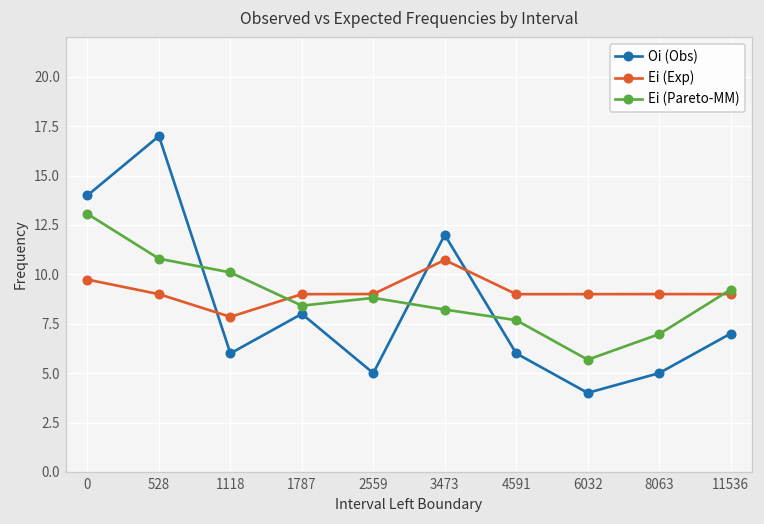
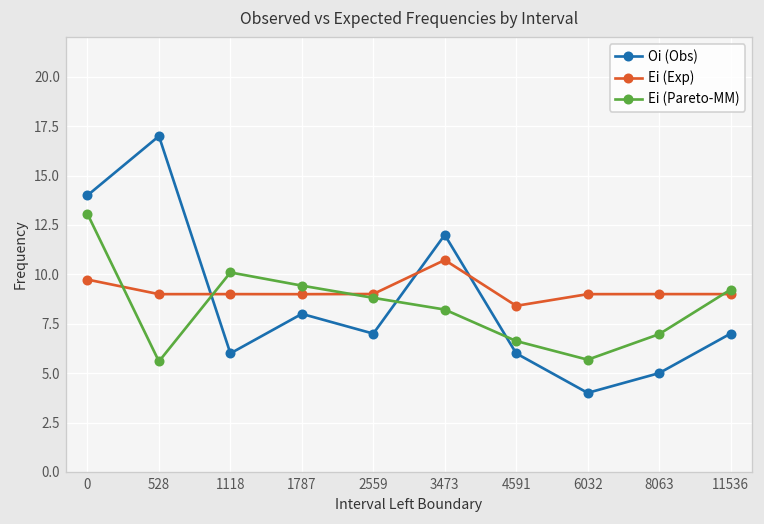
  {
    "Oi (Obs)": {
      "0": 14,
      "528": 17,
      "1118": 6,
      "1787": 8,
-     "2559": 5,
+     "2559": 7,
      "3473": 12,
      "4591": 6,
      "6032": 4,
      "8063": 5,
      "11536": 7
    },
    "Ei (Exp)": {
      "0": 9.7,
      "528": 9.0,
-     "1118": 7.9,
+     "1118": 9.0,
      "1787": 9.0,
      "2559": 9.0,
      "3473": 10.7,
-     "4591": 9.0,
+     "4591": 8.4,
      "6032": 9.0,
      "8063": 9.0,
      "11536": 9.0
    },
    "Ei (Pareto-MM)": {
      "0": 13.1,
-     "528": 10.8,
+     "528": 5.6,
      "1118": 10.1,
-     "1787": 8.4,
+     "1787": 9.4,
      "2559": 8.8,
      "3473": 8.2,
-     "4591": 7.7,
+     "4591": 6.6,
      "6032": 5.7,
      "8063": 7.0,
      "11536": 9.2
    }
  }
